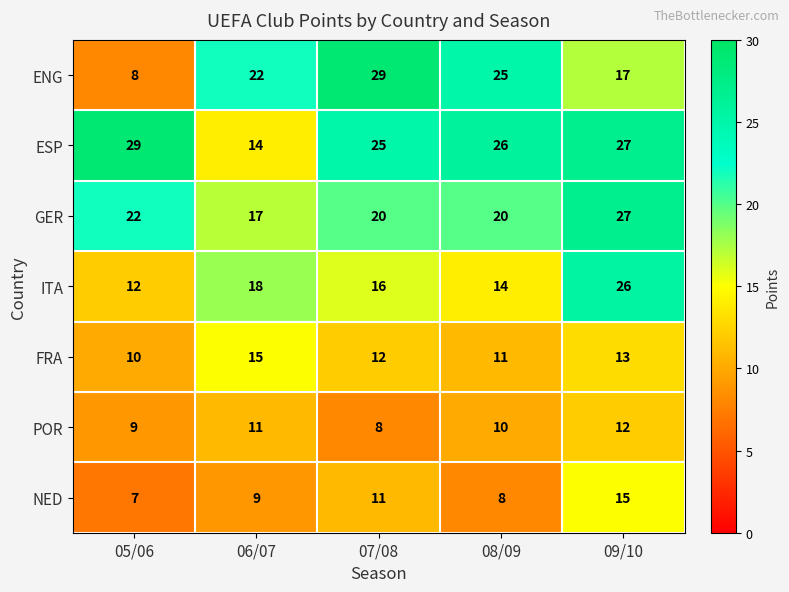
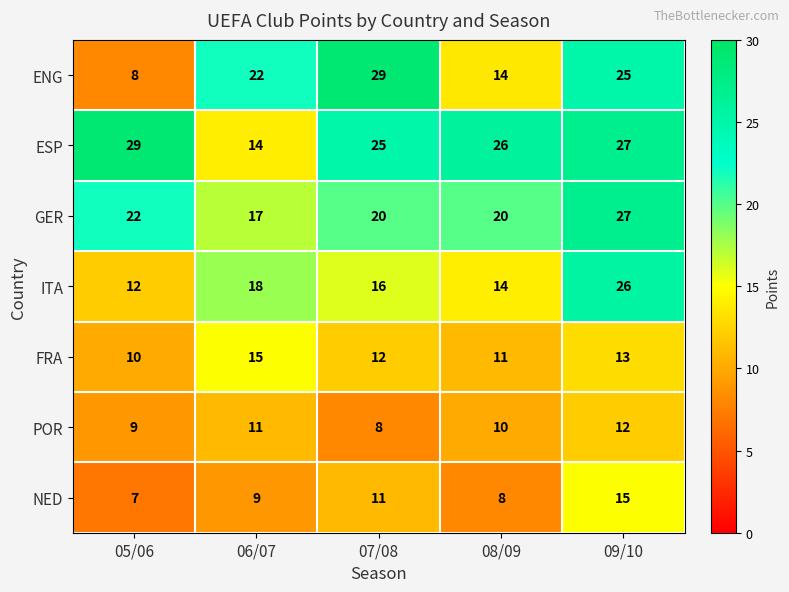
  {
    "ENG": {
      "05/06": 8,
      "06/07": 22,
      "07/08": 29,
-     "08/09": 25,
-     "09/10": 17
+     "08/09": 14,
+     "09/10": 25
    },
    "ESP": {
      "05/06": 29,
      "06/07": 14,
      "07/08": 25,
      "08/09": 26,
      "09/10": 27
    },
    "GER": {
      "05/06": 22,
      "06/07": 17,
      "07/08": 20,
      "08/09": 20,
      "09/10": 27
    },
    "ITA": {
      "05/06": 12,
      "06/07": 18,
      "07/08": 16,
      "08/09": 14,
      "09/10": 26
    },
    "FRA": {
      "05/06": 10,
      "06/07": 15,
      "07/08": 12,
      "08/09": 11,
      "09/10": 13
    },
    "POR": {
      "05/06": 9,
      "06/07": 11,
      "07/08": 8,
      "08/09": 10,
      "09/10": 12
    },
    "NED": {
      "05/06": 7,
      "06/07": 9,
      "07/08": 11,
      "08/09": 8,
      "09/10": 15
    }
  }
